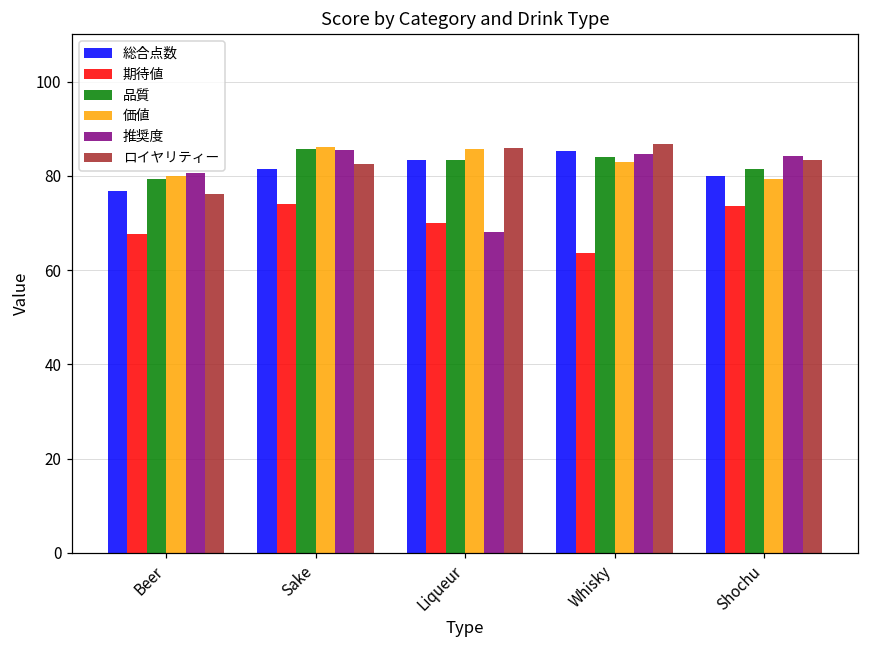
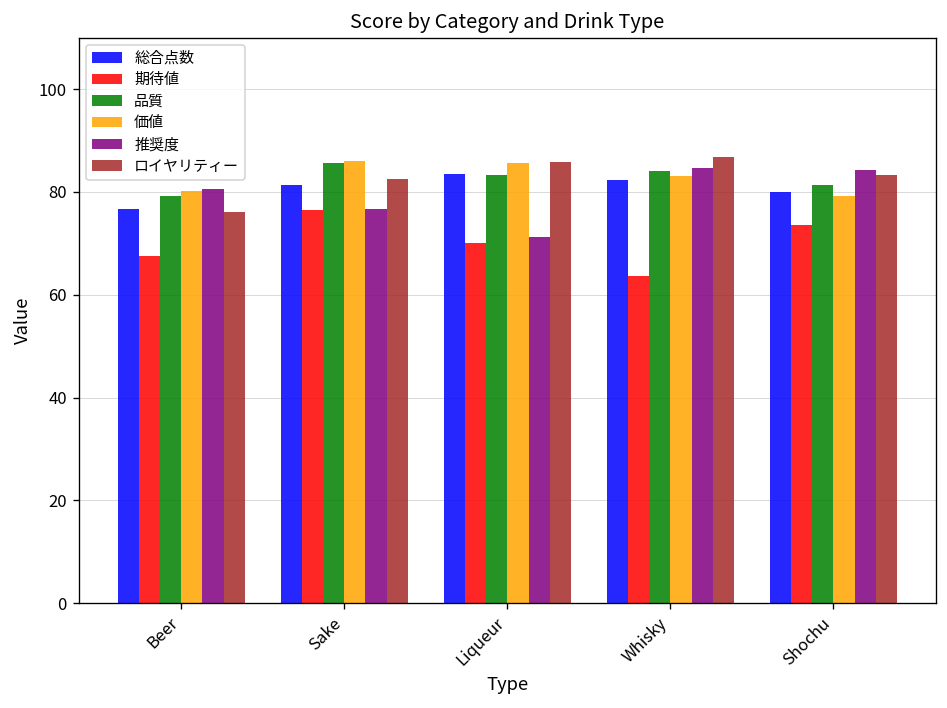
  {
    "総合点数": {
      "Beer": 77,
      "Sake": 81,
      "Liqueur": 83,
-     "Whisky": 85,
+     "Whisky": 82,
      "Shochu": 80
    },
    "期待値": {
      "Beer": 68,
-     "Sake": 74,
+     "Sake": 77,
      "Liqueur": 70,
      "Whisky": 64,
      "Shochu": 74
    },
    "品質": {
      "Beer": 79,
      "Sake": 86,
      "Liqueur": 83,
      "Whisky": 84,
      "Shochu": 81
    },
    "価値": {
      "Beer": 80,
      "Sake": 86,
      "Liqueur": 86,
      "Whisky": 83,
      "Shochu": 79
    },
    "推奨度": {
      "Beer": 81,
-     "Sake": 86,
-     "Liqueur": 68,
+     "Sake": 77,
+     "Liqueur": 71,
      "Whisky": 85,
      "Shochu": 84
    },
    "ロイヤリティー": {
      "Beer": 76,
      "Sake": 83,
      "Liqueur": 86,
      "Whisky": 87,
      "Shochu": 83
    }
  }
